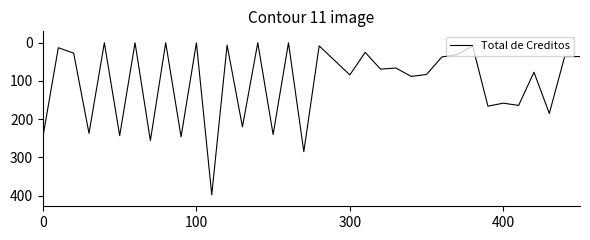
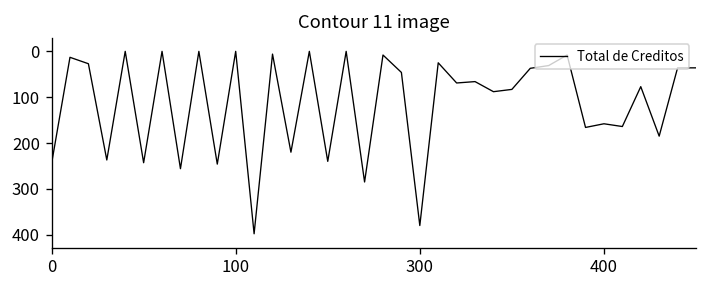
  {
    "0": 250,
    "100": 0,
-   "300": 80,
+   "300": 380,
    "400": 160
  }
